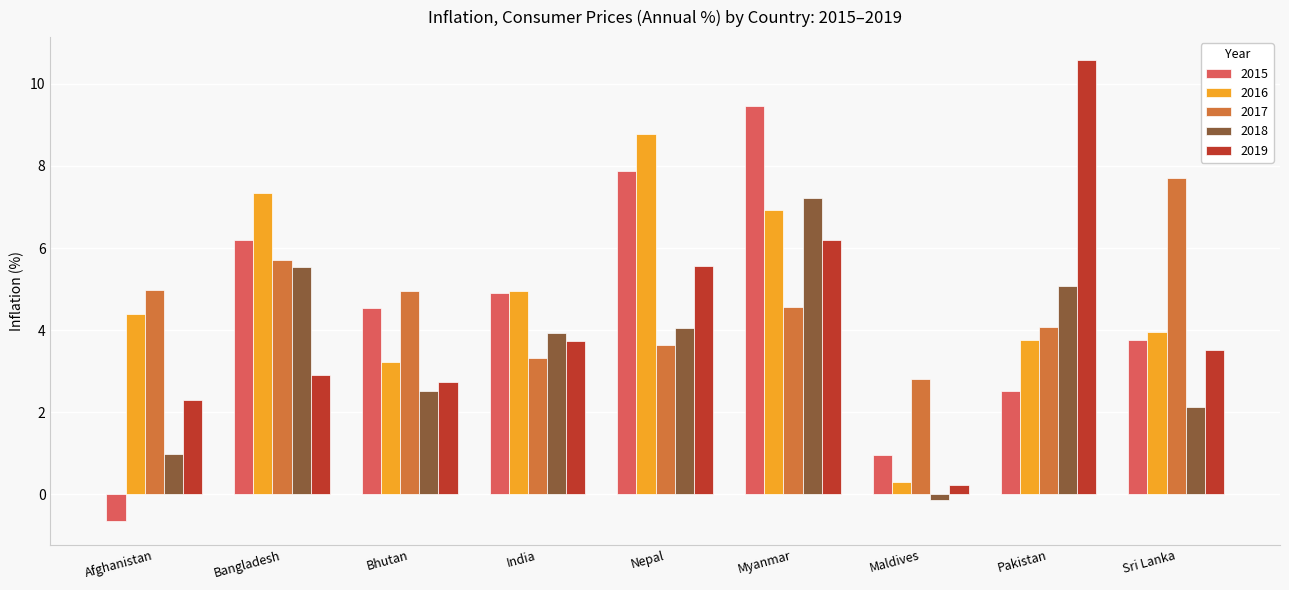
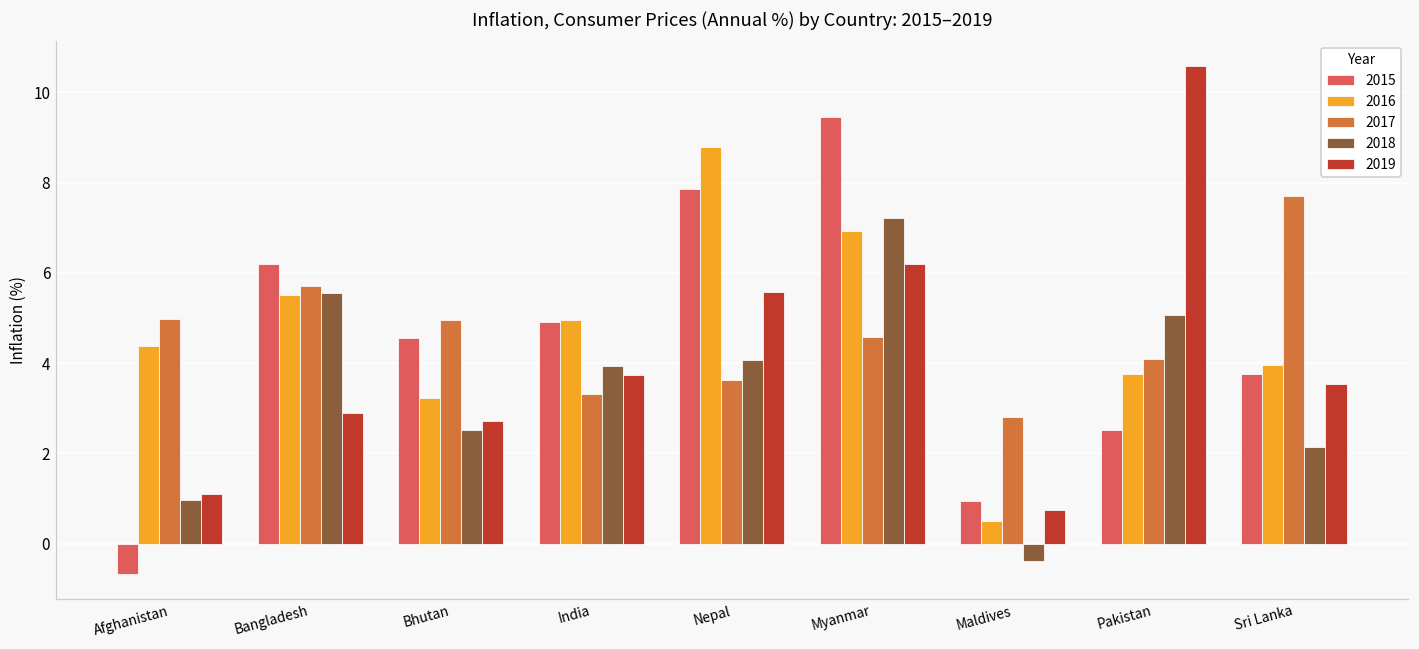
  {
    "2016": {
      "Afghanistan": 4.4,
-     "Bangladesh": 7.4,
+     "Bangladesh": 5.5,
      "Bhutan": 3.2,
      "India": 4.9,
      "Nepal": 8.8,
      "Myanmar": 6.9,
-     "Maldives": 0.3,
+     "Maldives": 0.5,
      "Pakistan": 3.8,
      "Sri Lanka": 4.0
    },
    "2018": {
      "Afghanistan": 1.0,
      "Bangladesh": 5.5,
      "Bhutan": 2.5,
      "India": 3.9,
      "Nepal": 4.1,
      "Myanmar": 7.2,
-     "Maldives": -0.1,
+     "Maldives": -0.4,
      "Pakistan": 5.1,
      "Sri Lanka": 2.1
    },
    "2019": {
-     "Afghanistan": 2.3,
+     "Afghanistan": 1.1,
      "Bangladesh": 2.9,
      "Bhutan": 2.7,
      "India": 3.7,
      "Nepal": 5.6,
      "Myanmar": 6.2,
-     "Maldives": 0.2,
+     "Maldives": 0.8,
      "Pakistan": 10.6,
      "Sri Lanka": 3.5
    }
  }
